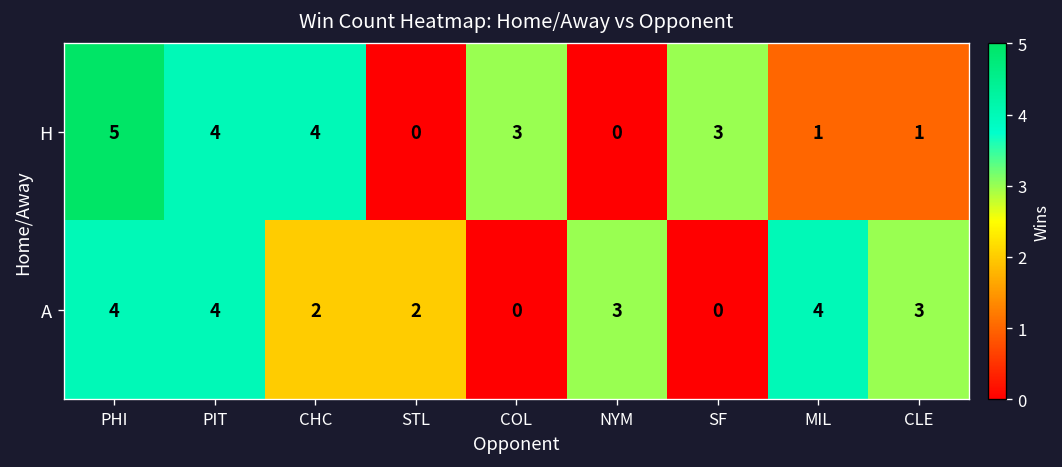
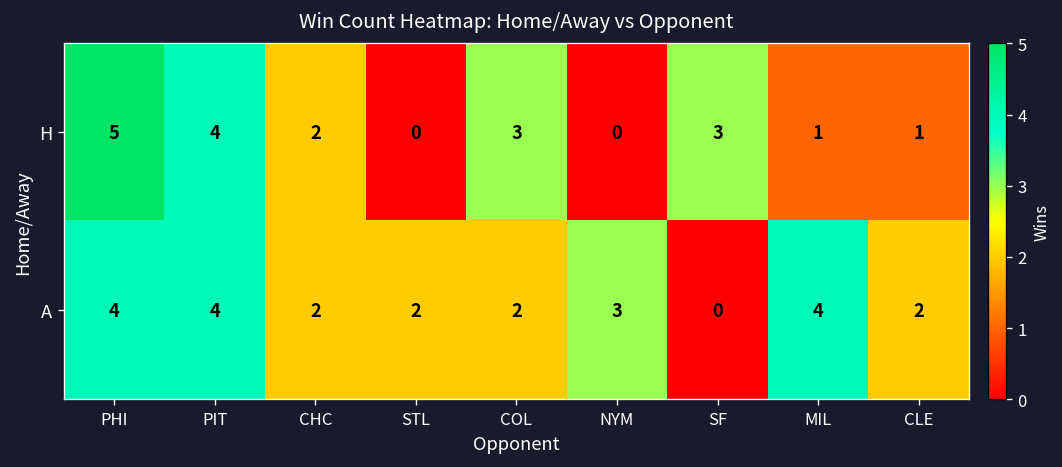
  {
    "H": {
      "PHI": 5,
      "PIT": 4,
-     "CHC": 4,
+     "CHC": 2,
      "STL": 0,
      "COL": 3,
      "NYM": 0,
      "SF": 3,
      "MIL": 1,
      "CLE": 1
    },
    "A": {
      "PHI": 4,
      "PIT": 4,
      "CHC": 2,
      "STL": 2,
-     "COL": 0,
+     "COL": 2,
      "NYM": 3,
      "SF": 0,
      "MIL": 4,
-     "CLE": 3
+     "CLE": 2
    }
  }
